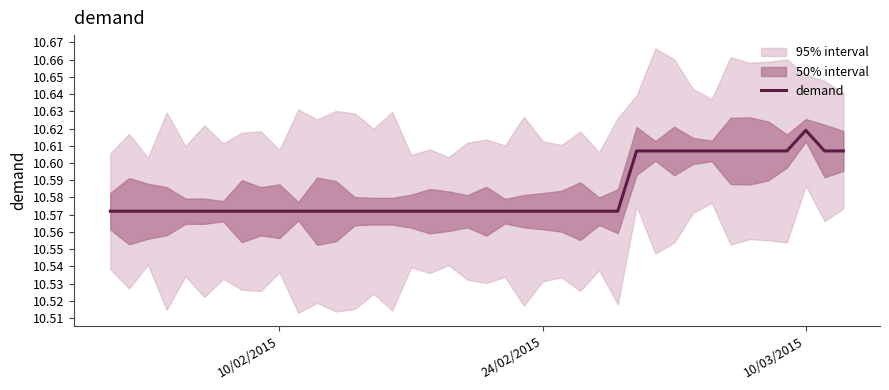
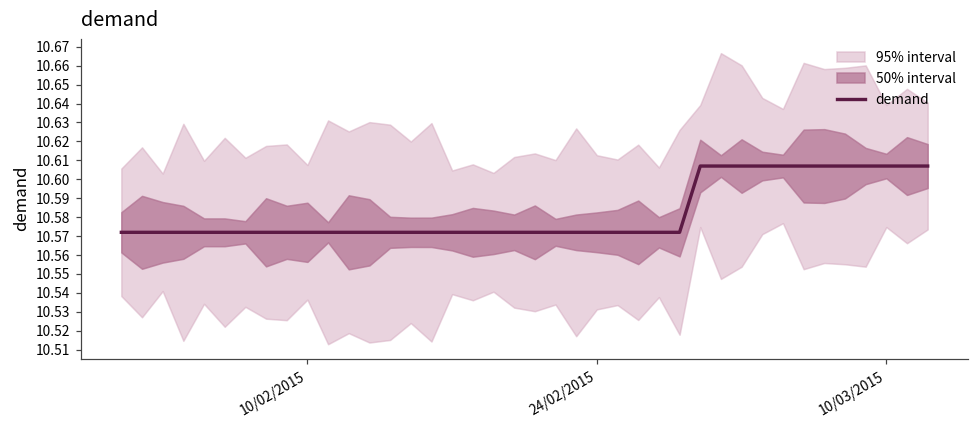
  {
    "demand": {
      "10/02/2015": 10.572,
      "24/02/2015": 10.572,
-     "10/03/2015": 10.619
+     "10/03/2015": 10.607
    }
  }
